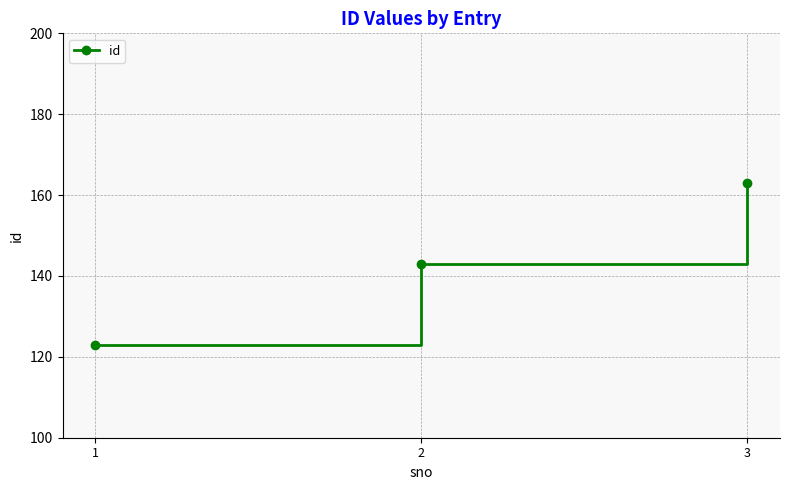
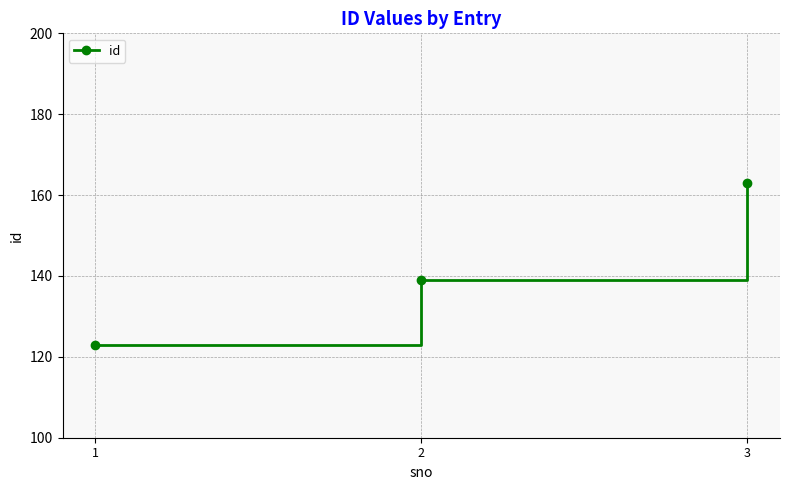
  {
    "1": 123,
-   "2": 143,
+   "2": 139,
    "3": 163
  }
